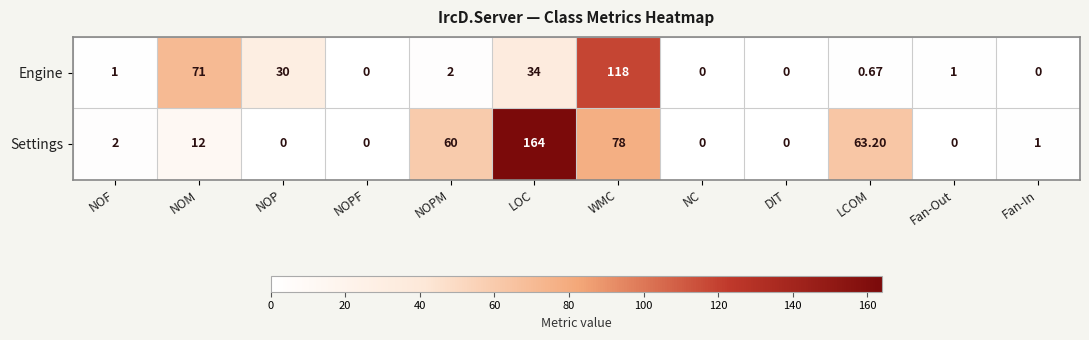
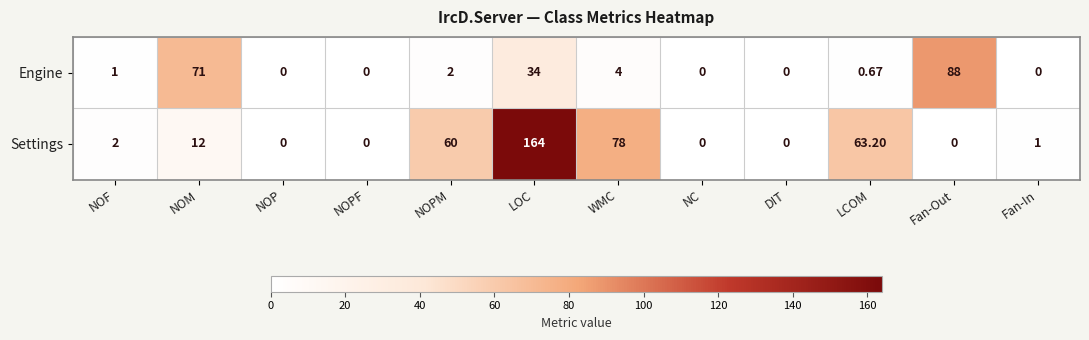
  {
    "Engine": {
      "NOF": 1,
      "NOM": 71,
-     "NOP": 30,
+     "NOP": 0,
      "NOPF": 0,
      "NOPM": 2,
      "LOC": 34,
-     "WMC": 118,
+     "WMC": 4,
      "NC": 0,
      "DIT": 0,
      "LCOM": 0.67,
-     "Fan-Out": 1,
+     "Fan-Out": 88,
      "Fan-In": 0
    },
    "Settings": {
      "NOF": 2,
      "NOM": 12,
      "NOP": 0,
      "NOPF": 0,
      "NOPM": 60,
      "LOC": 164,
      "WMC": 78,
      "NC": 0,
      "DIT": 0,
      "LCOM": 63.20,
      "Fan-Out": 0,
      "Fan-In": 1
    }
  }
